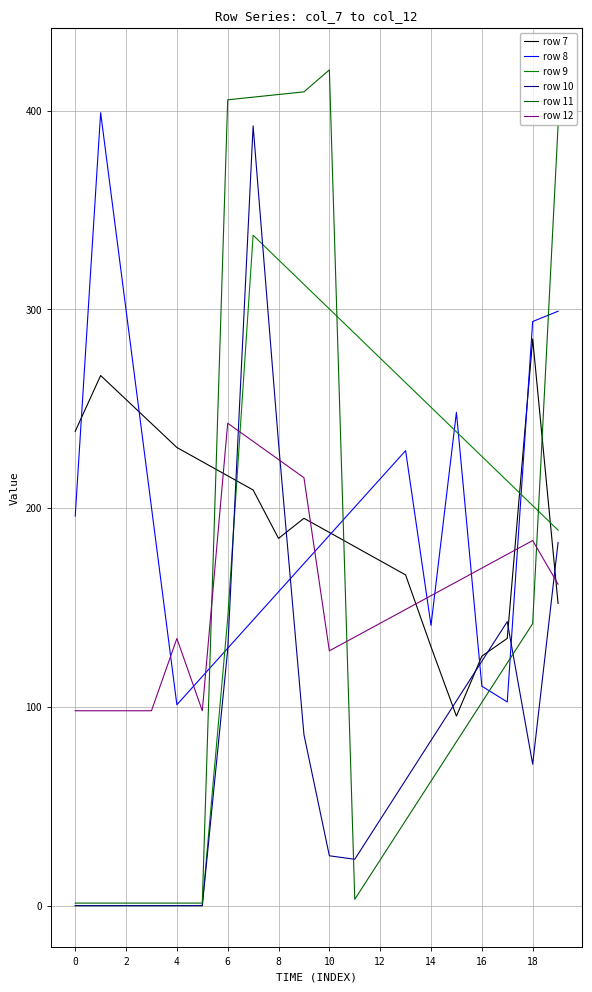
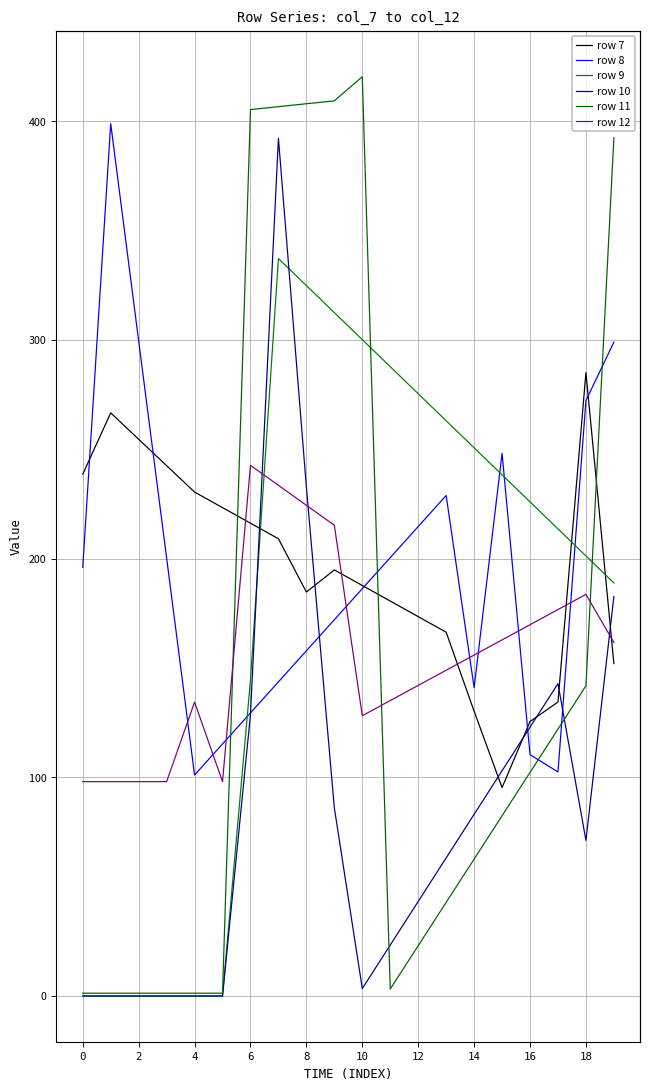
  {
    "row 7": {
      "0": 239,
      "2": 255,
      "4": 230,
      "6": 216,
      "8": 185,
      "10": 188,
      "12": 174,
      "14": 130,
      "16": 126,
      "18": 285
    },
    "row 8": {
      "0": 196,
      "2": 300,
      "4": 101,
      "8": 158,
      "10": 186,
      "12": 215,
      "14": 141,
      "16": 110,
-     "18": 294
+     "18": 272
    },
    "row 10": {
      "8": 233,
-     "10": 25,
+     "10": 3,
      "12": 43,
      "14": 83,
      "16": 123,
      "18": 71
    },
    "row 12": {
      "0": 98,
      "2": 98,
      "4": 134,
      "6": 243,
      "8": 224,
      "10": 128,
      "12": 142,
      "14": 156,
      "16": 170,
      "18": 184
    }
  }
